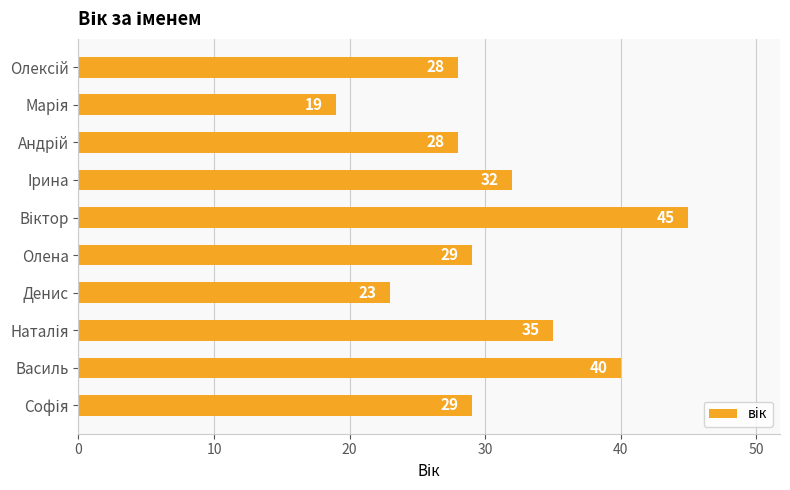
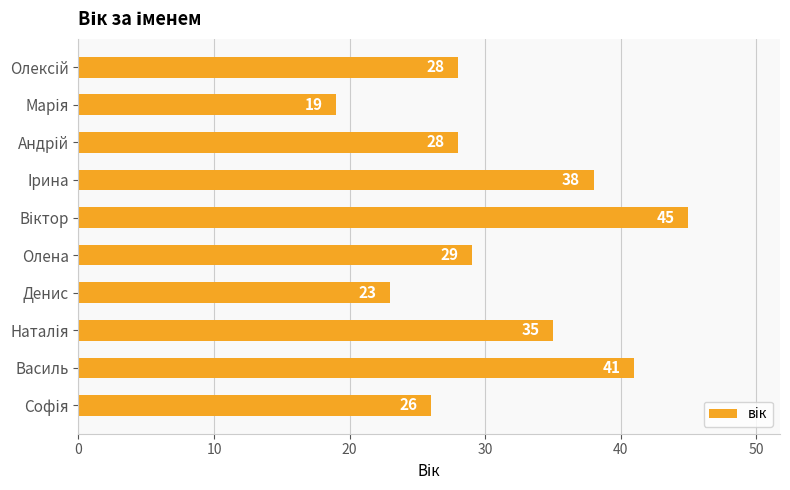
  {
    "Олексій": 28,
    "Марія": 19,
    "Андрій": 28,
-   "Ірина": 32,
+   "Ірина": 38,
    "Віктор": 45,
    "Олена": 29,
    "Денис": 23,
    "Наталія": 35,
-   "Василь": 40,
-   "Софія": 29
+   "Василь": 41,
+   "Софія": 26
  }
